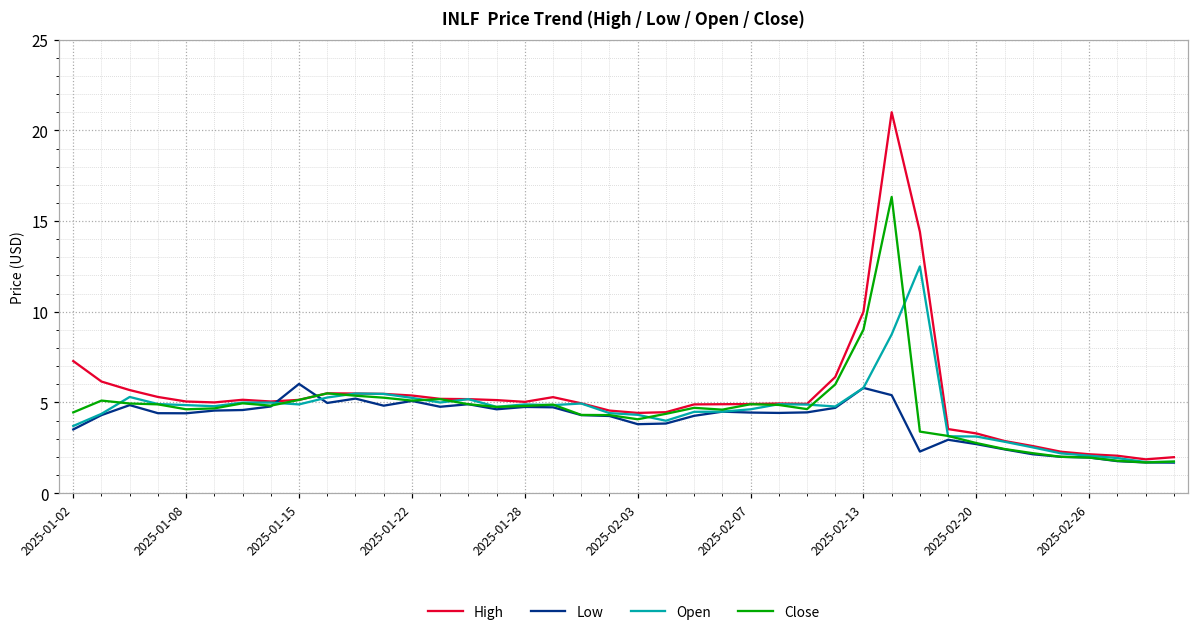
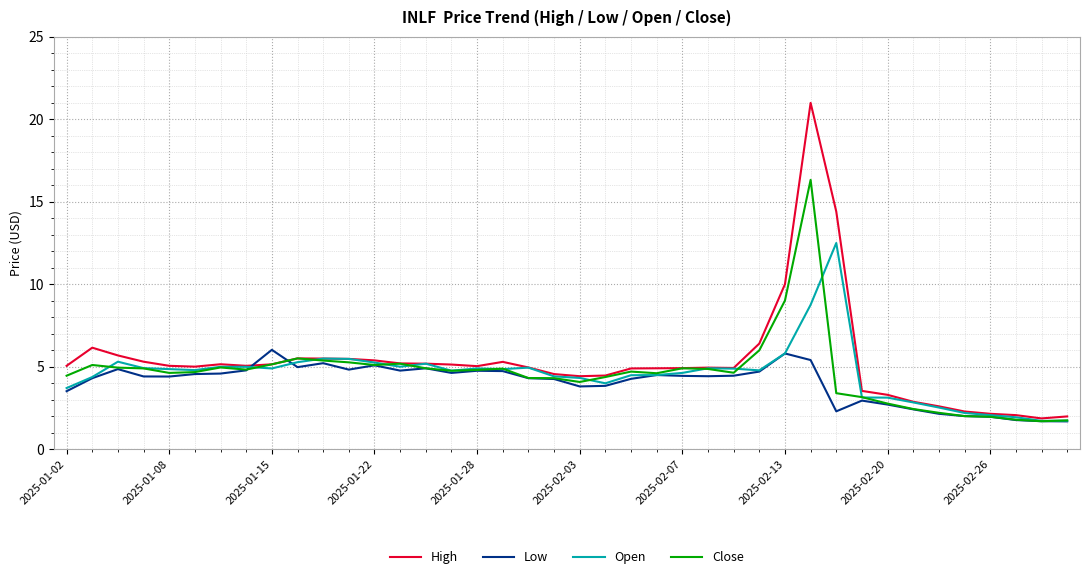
  {
    "High": {
-     "2025-01-02": 7.3,
+     "2025-01-02": 5.1,
      "2025-01-08": 5.1,
      "2025-02-13": 10.0,
      "2025-02-20": 3.3
    },
    "Low": {
      "2025-01-02": 3.5,
      "2025-01-08": 4.4,
      "2025-01-15": 6.0,
      "2025-02-03": 3.8,
      "2025-02-07": 4.4
    },
    "Open": {
      "2025-01-02": 3.7,
      "2025-01-08": 4.9,
      "2025-01-15": 4.9,
      "2025-02-07": 4.6,
      "2025-02-20": 3.1
    },
    "Close": {
      "2025-01-02": 4.5,
      "2025-01-08": 4.6,
      "2025-02-03": 4.1,
      "2025-02-13": 9.0
    }
  }
